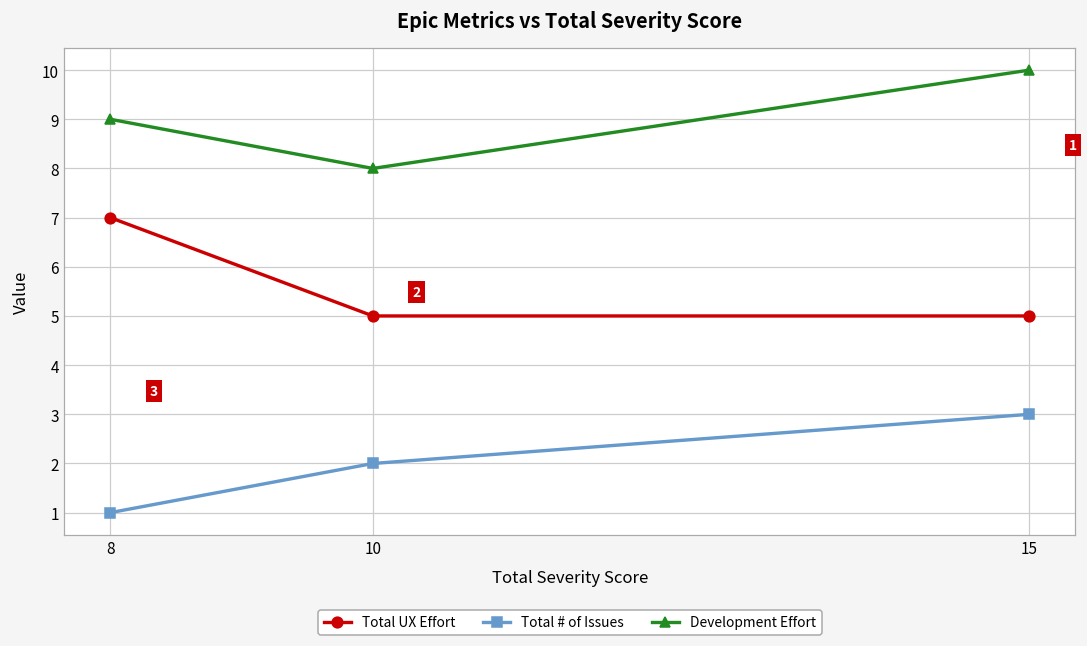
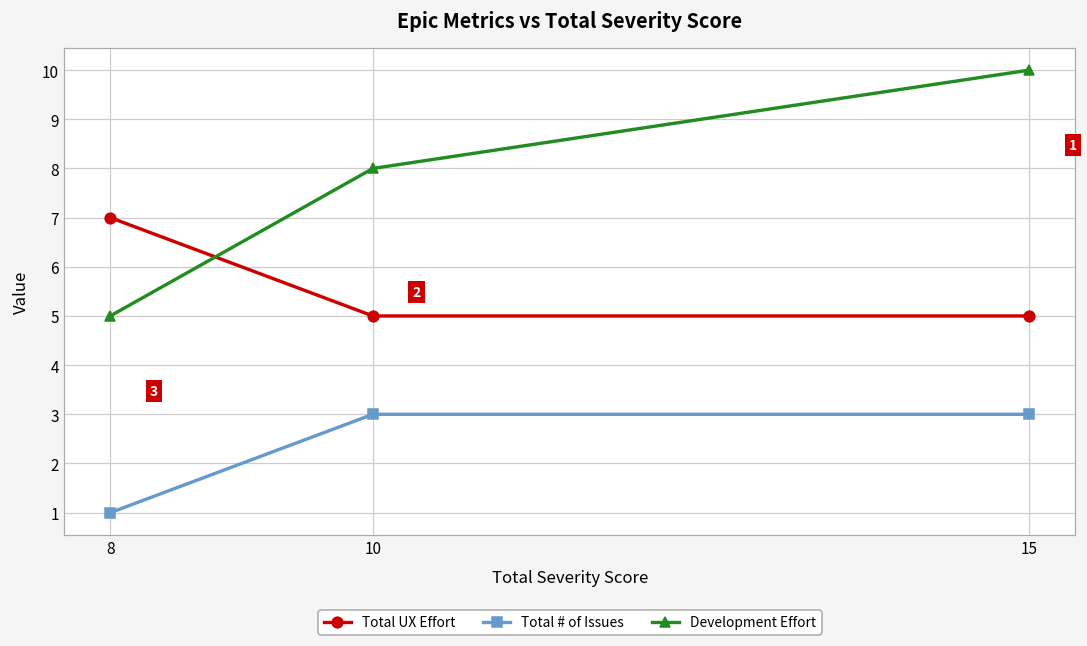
  {
    "Total UX Effort": {
      "8": 7,
      "10": 5,
      "15": 5
    },
    "Total # of Issues": {
      "8": 1,
-     "10": 2,
+     "10": 3,
      "15": 3
    },
    "Development Effort": {
-     "8": 9,
+     "8": 5,
      "10": 8,
      "15": 10
    }
  }
